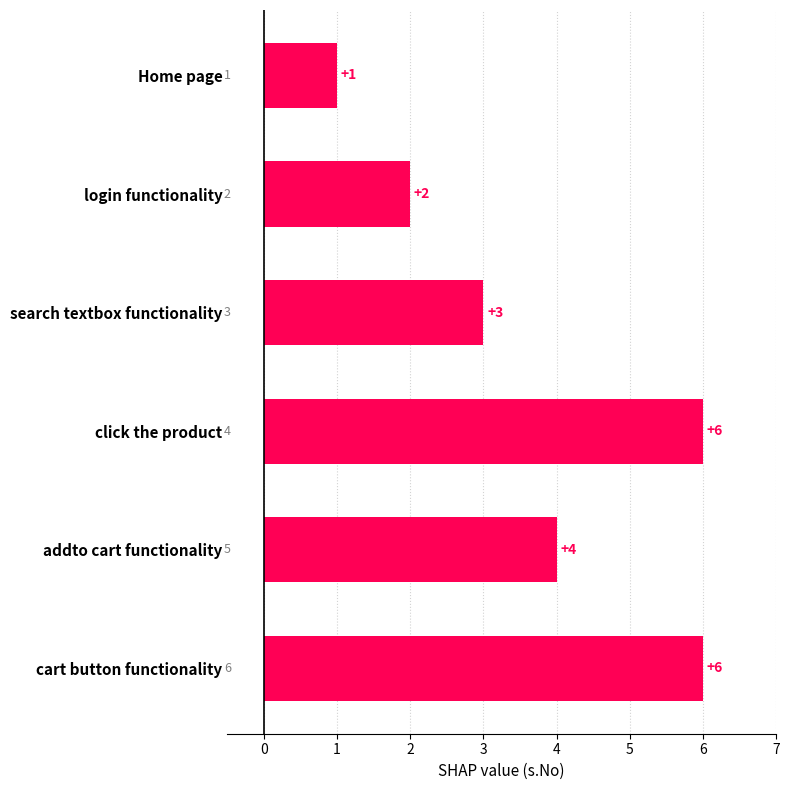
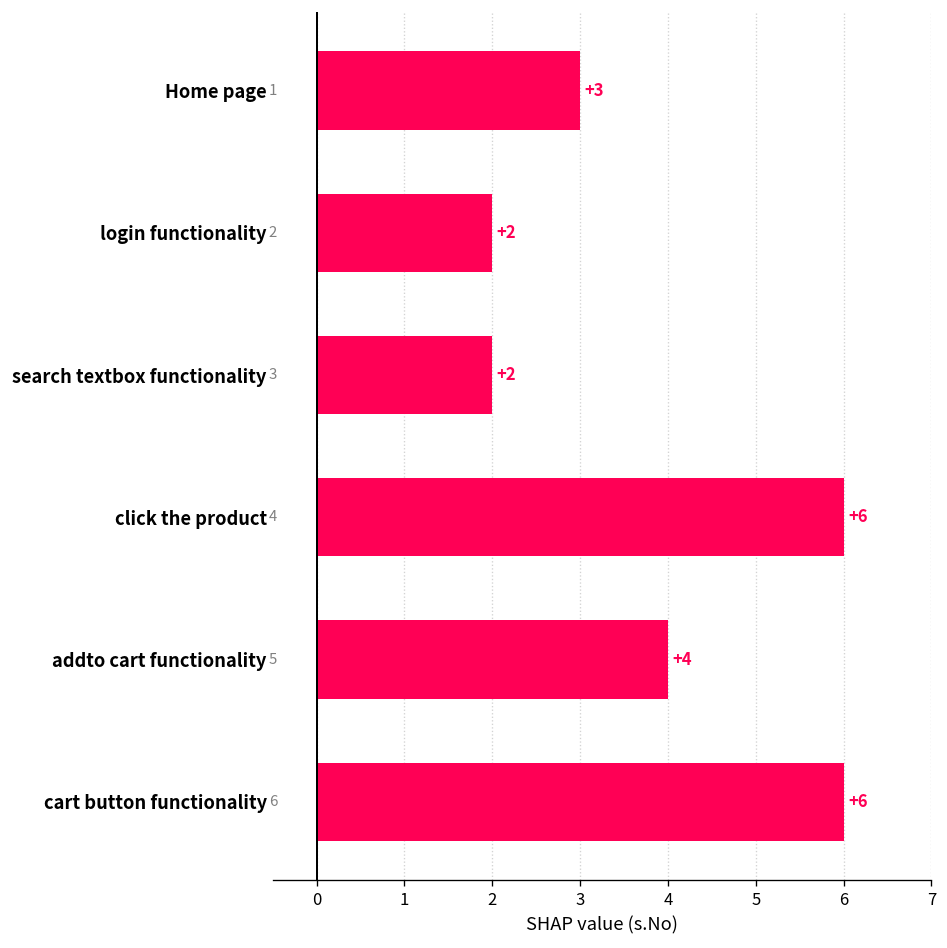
  {
-   "Home page": "+1",
+   "Home page": "+3",
    "login functionality": "+2",
-   "search textbox functionality": "+3",
+   "search textbox functionality": "+2",
    "click the product": "+6",
    "addto cart functionality": "+4",
    "cart button functionality": "+6"
  }
